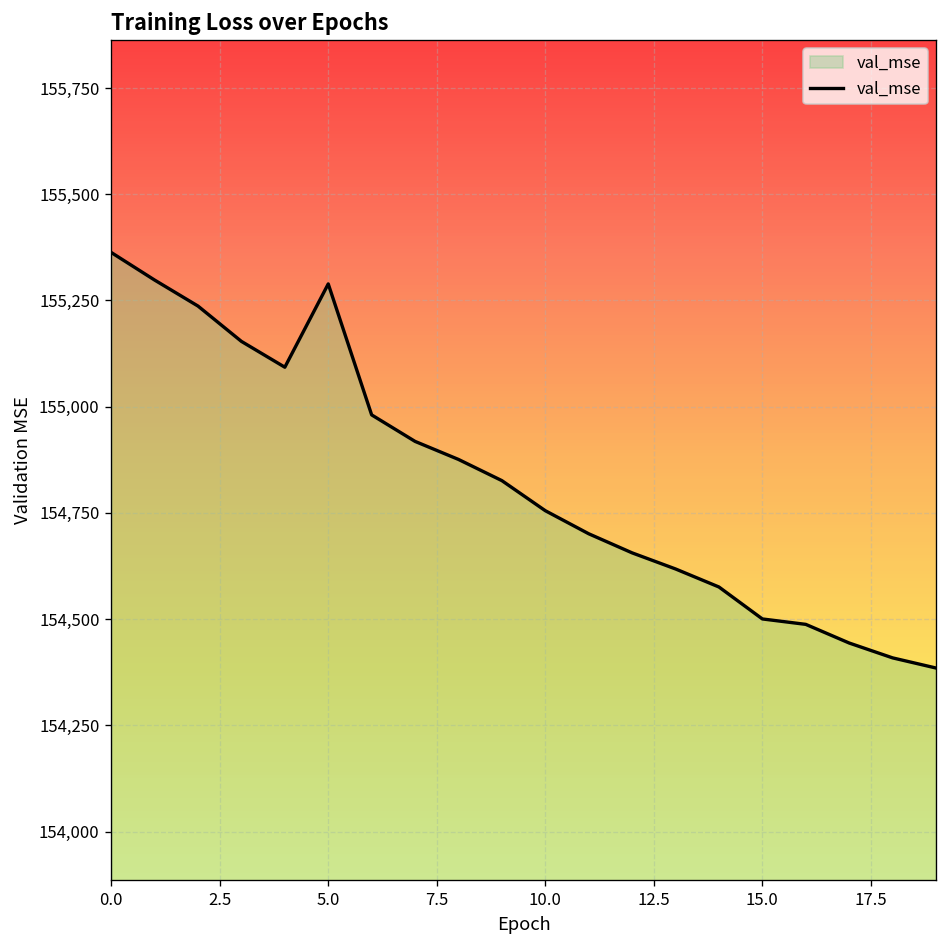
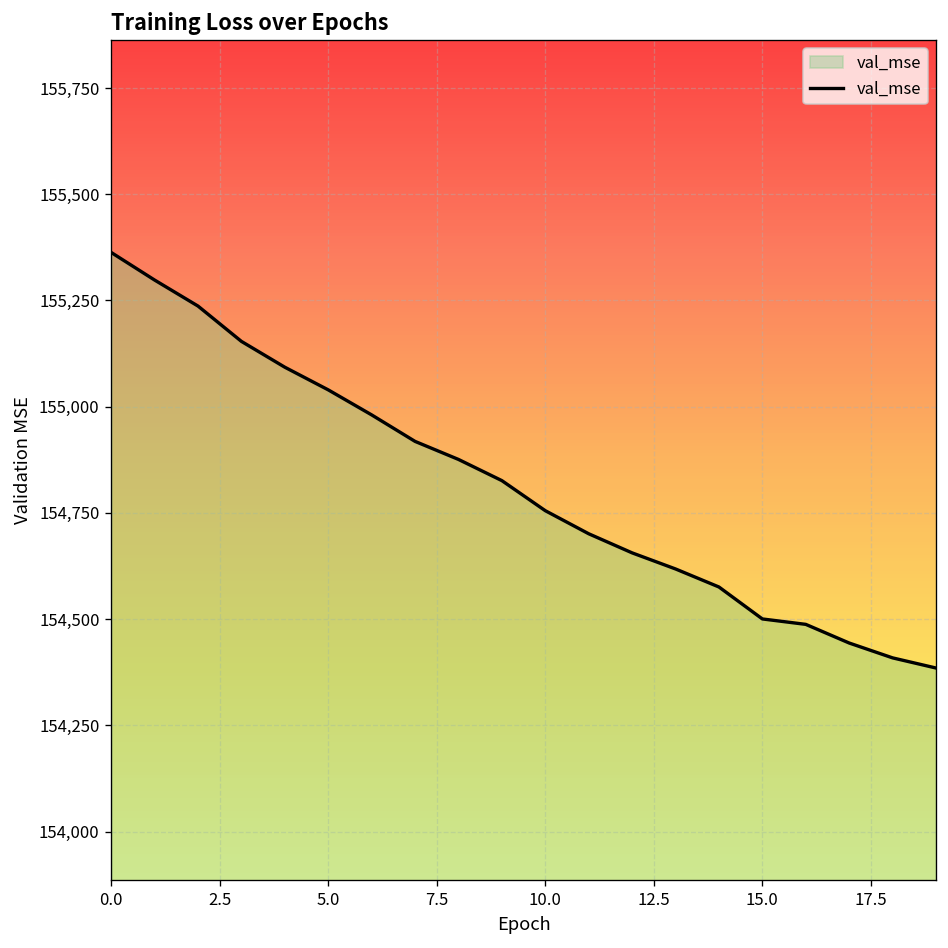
  {
    "0.0": "155,360",
-   "5.0": "155,290",
+   "5.0": "155,040",
    "10.0": "154,760",
    "15.0": "154,500"
  }
